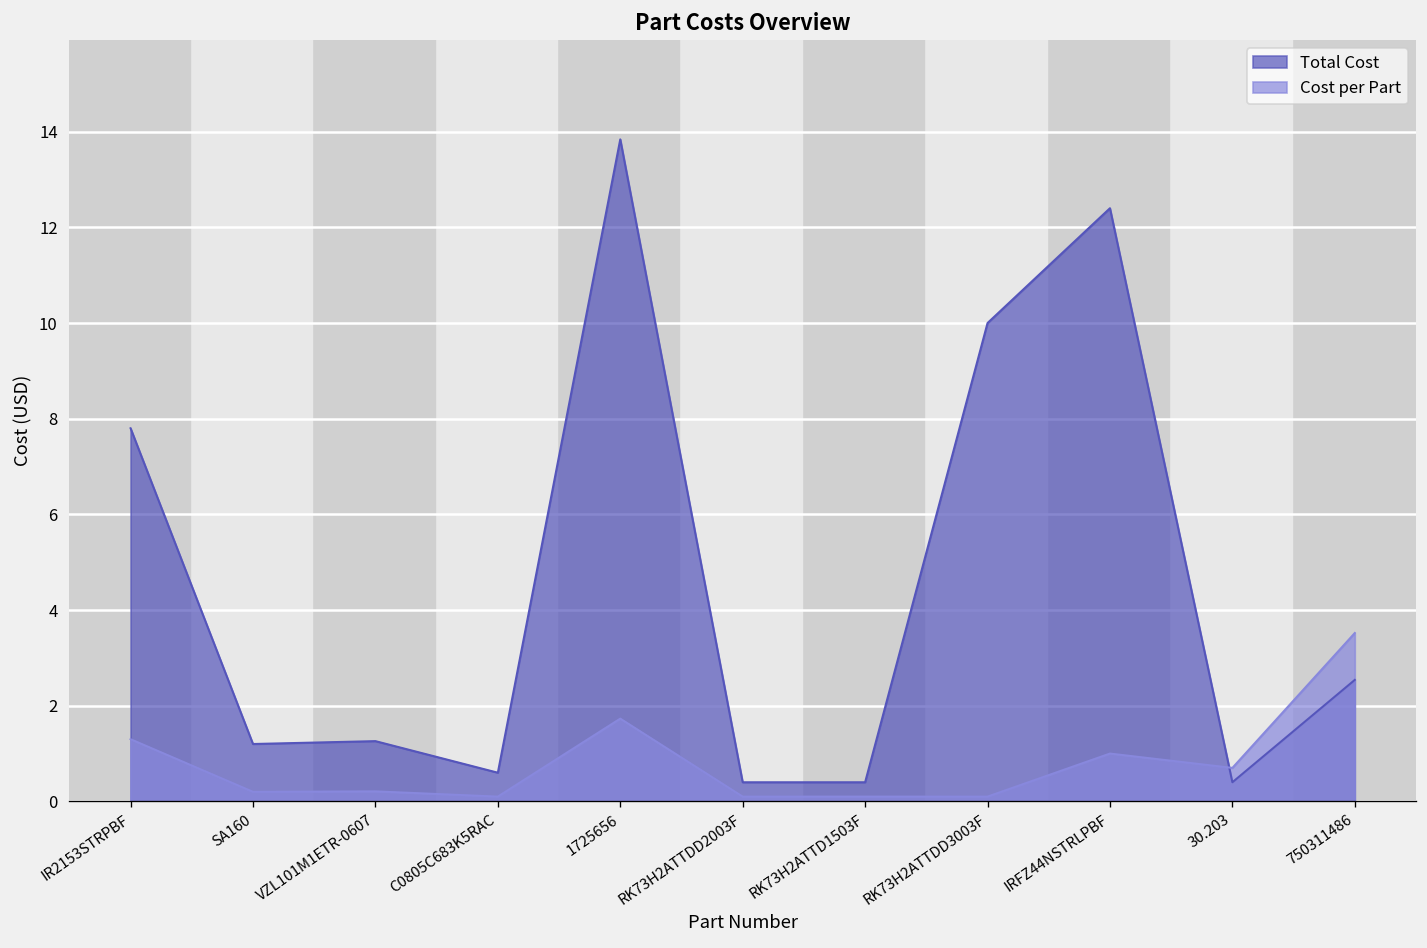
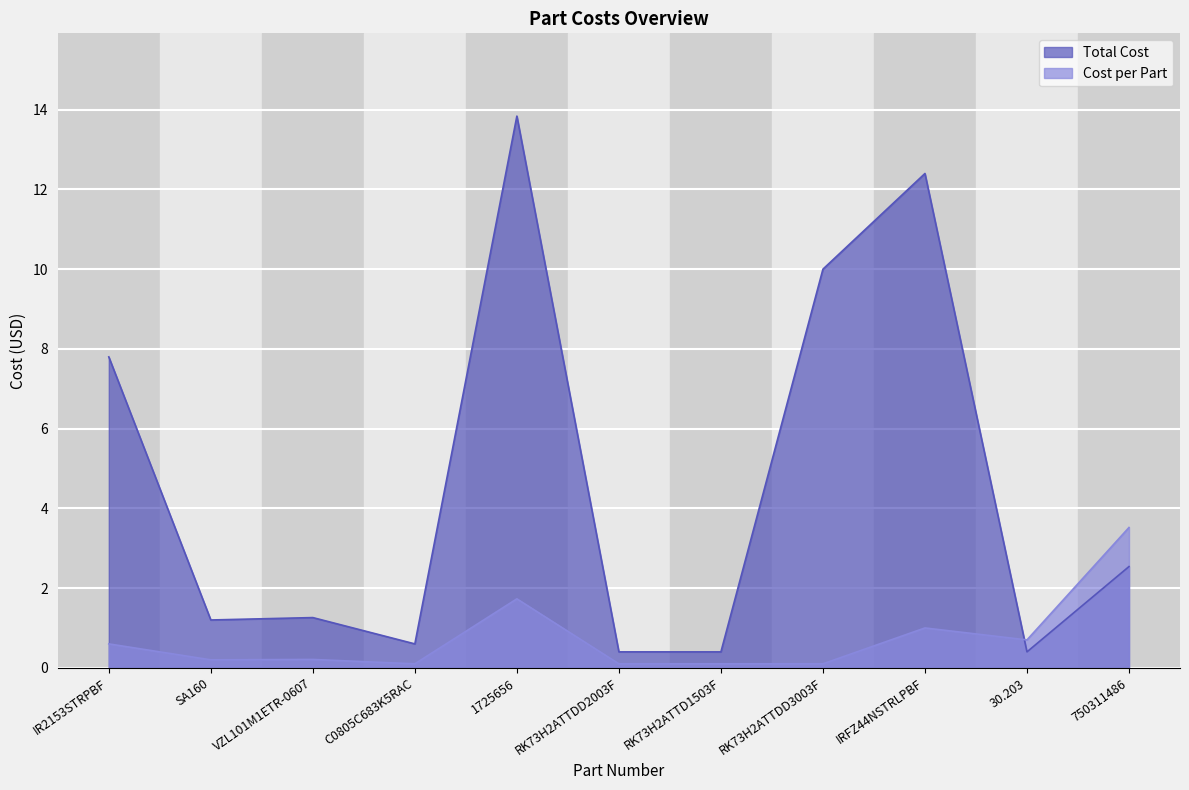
  {
    "Total Cost": {
      "IR2153STRPBF": 7.8,
      "SA160": 1.2,
      "VZL101M1ETR-0607": 1.3,
      "C0805C683K5RAC": 0.6,
      "1725656": 13.8,
      "RK73H2ATTDD2003F": 0.4,
      "RK73H2ATTD1503F": 0.4,
      "RK73H2ATTDD3003F": 10.0,
      "IRFZ44NSTRLPBF": 12.4,
      "30.203": 0.4,
      "750311486": 2.5
    },
    "Cost per Part": {
-     "IR2153STRPBF": 1.3,
+     "IR2153STRPBF": 0.6,
      "SA160": 0.2,
      "VZL101M1ETR-0607": 0.2,
      "C0805C683K5RAC": 0.1,
      "1725656": 1.7,
      "RK73H2ATTDD2003F": 0.1,
      "RK73H2ATTD1503F": 0.1,
      "RK73H2ATTDD3003F": 0.1,
      "IRFZ44NSTRLPBF": 1.0,
      "30.203": 0.7,
      "750311486": 3.5
    }
  }
